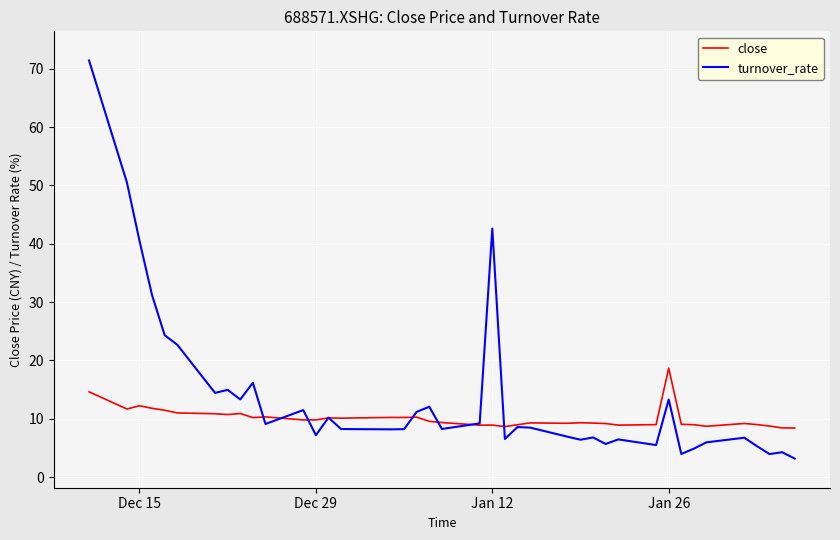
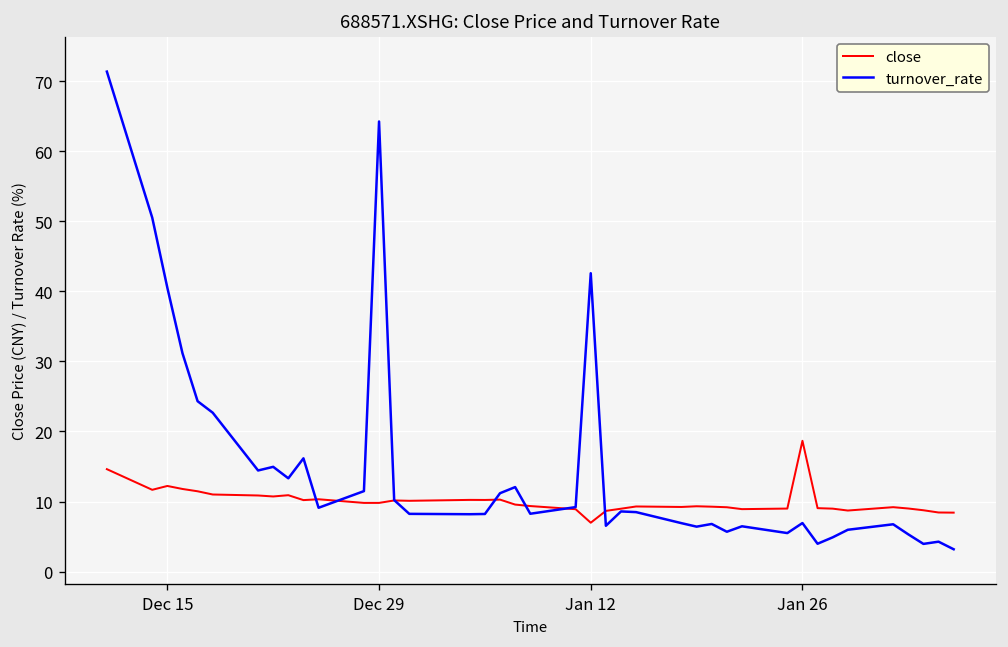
  {
    "close": {
      "Dec 15": 12,
      "Dec 29": 10,
-     "Jan 12": 9,
+     "Jan 12": 7,
      "Jan 26": 19
    },
    "turnover_rate": {
      "Dec 15": 41,
-     "Dec 29": 7,
+     "Dec 29": 64,
      "Jan 12": 43,
-     "Jan 26": 13
+     "Jan 26": 7
    }
  }
